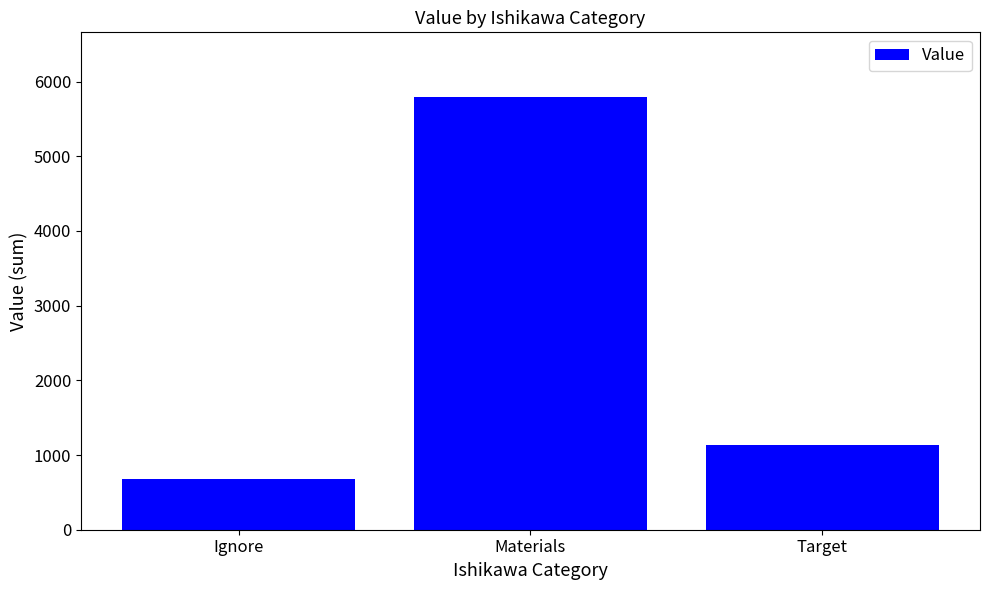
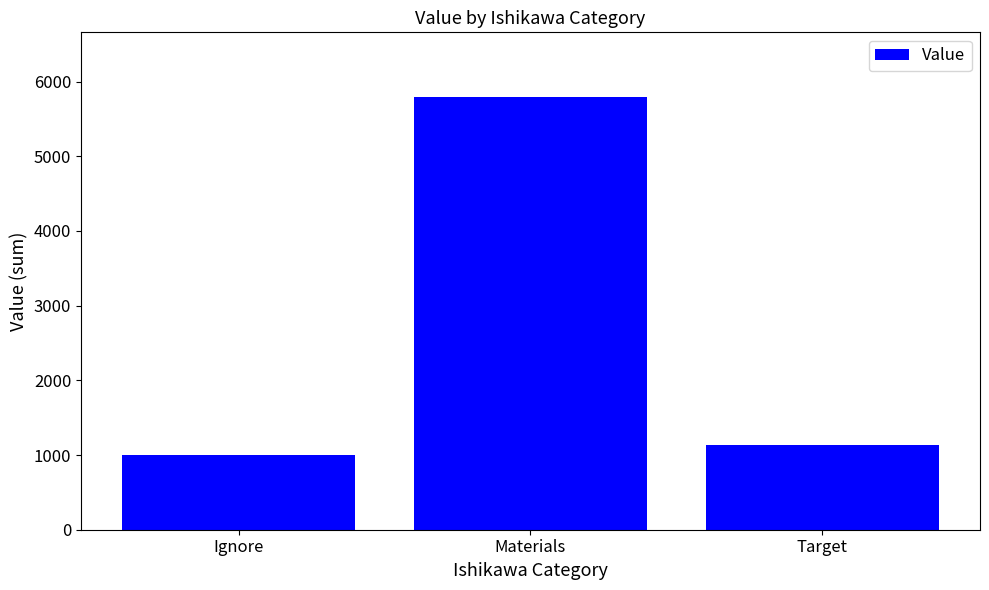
  {
-   "Ignore": 700,
+   "Ignore": 1000,
    "Materials": 5800,
    "Target": 1100
  }
